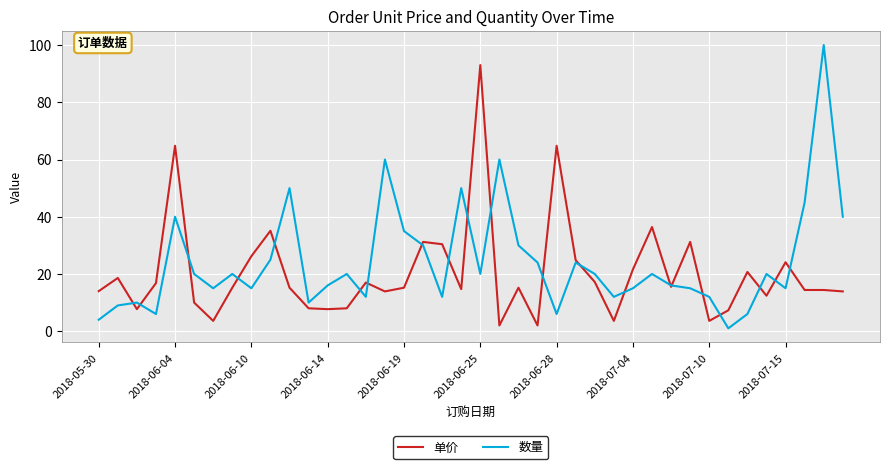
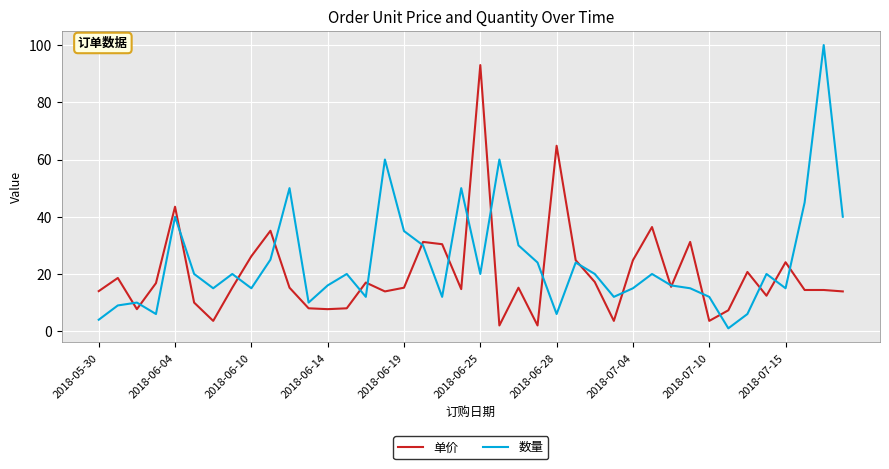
  {
    "单价": {
      "2018-05-30": 14,
-     "2018-06-04": 65,
+     "2018-06-04": 44,
      "2018-06-10": 26,
      "2018-06-19": 15,
      "2018-06-25": 93,
      "2018-06-28": 65,
-     "2018-07-04": 22,
+     "2018-07-04": 25,
      "2018-07-15": 24
    },
    "数量": {
      "2018-05-30": 4,
      "2018-06-04": 40,
      "2018-06-10": 15,
      "2018-06-19": 35,
      "2018-06-25": 20,
      "2018-06-28": 6,
      "2018-07-04": 15,
      "2018-07-15": 15
    }
  }
